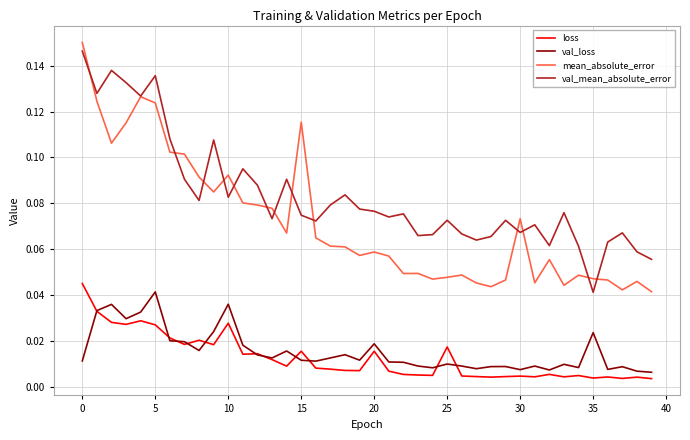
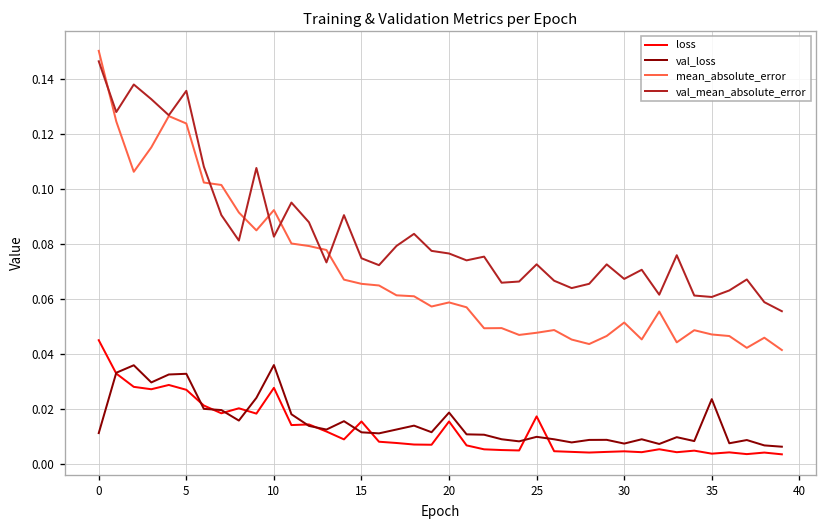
  {
    "loss": {
      "0": 0.045,
      "5": 0.027,
      "10": 0.028,
      "15": 0.015,
      "20": 0.015,
      "25": 0.017,
      "30": 0.005,
      "35": 0.004
    },
    "val_loss": {
      "0": 0.011,
-     "5": 0.041,
+     "5": 0.033,
      "10": 0.036,
      "15": 0.012,
      "20": 0.019,
      "25": 0.010,
      "30": 0.007,
      "35": 0.024
    },
    "mean_absolute_error": {
      "0": 0.150,
      "5": 0.124,
      "10": 0.092,
-     "15": 0.115,
+     "15": 0.065,
      "20": 0.059,
      "25": 0.048,
-     "30": 0.073,
+     "30": 0.051,
      "35": 0.047
    },
    "val_mean_absolute_error": {
      "0": 0.146,
      "5": 0.136,
      "10": 0.083,
      "15": 0.075,
      "20": 0.077,
      "25": 0.073,
      "30": 0.067,
-     "35": 0.041
+     "35": 0.061
    }
  }
